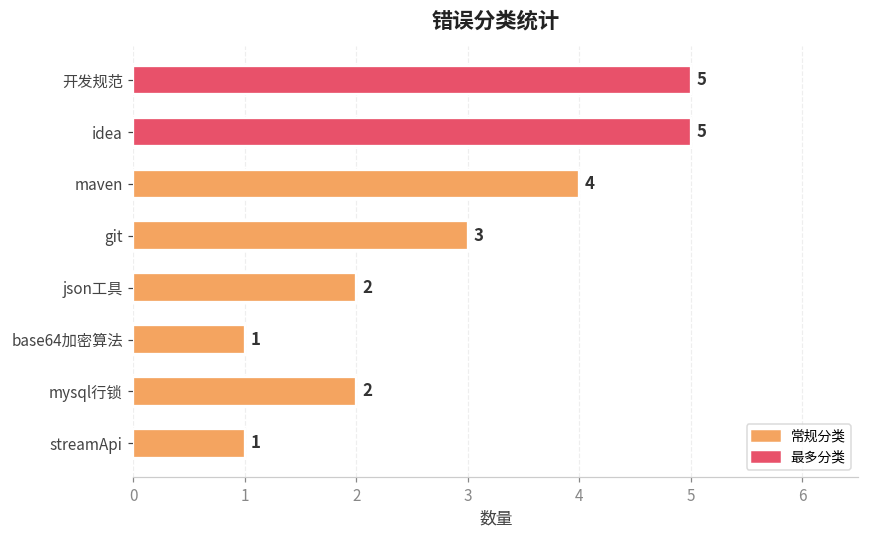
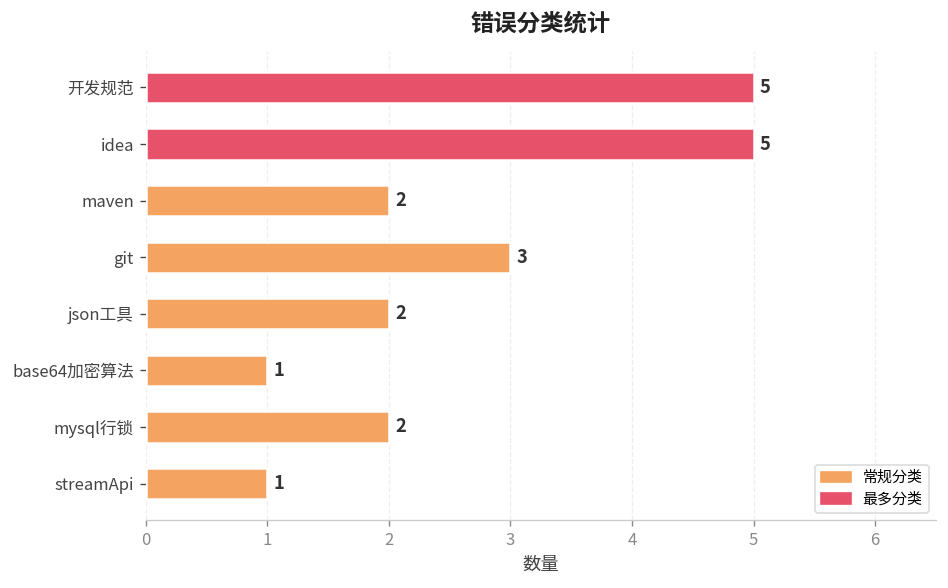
  {
    "开发规范": 5,
    "idea": 5,
-   "maven": 4,
+   "maven": 2,
    "git": 3,
    "json工具": 2,
    "base64加密算法": 1,
    "mysql行锁": 2,
    "streamApi": 1
  }
